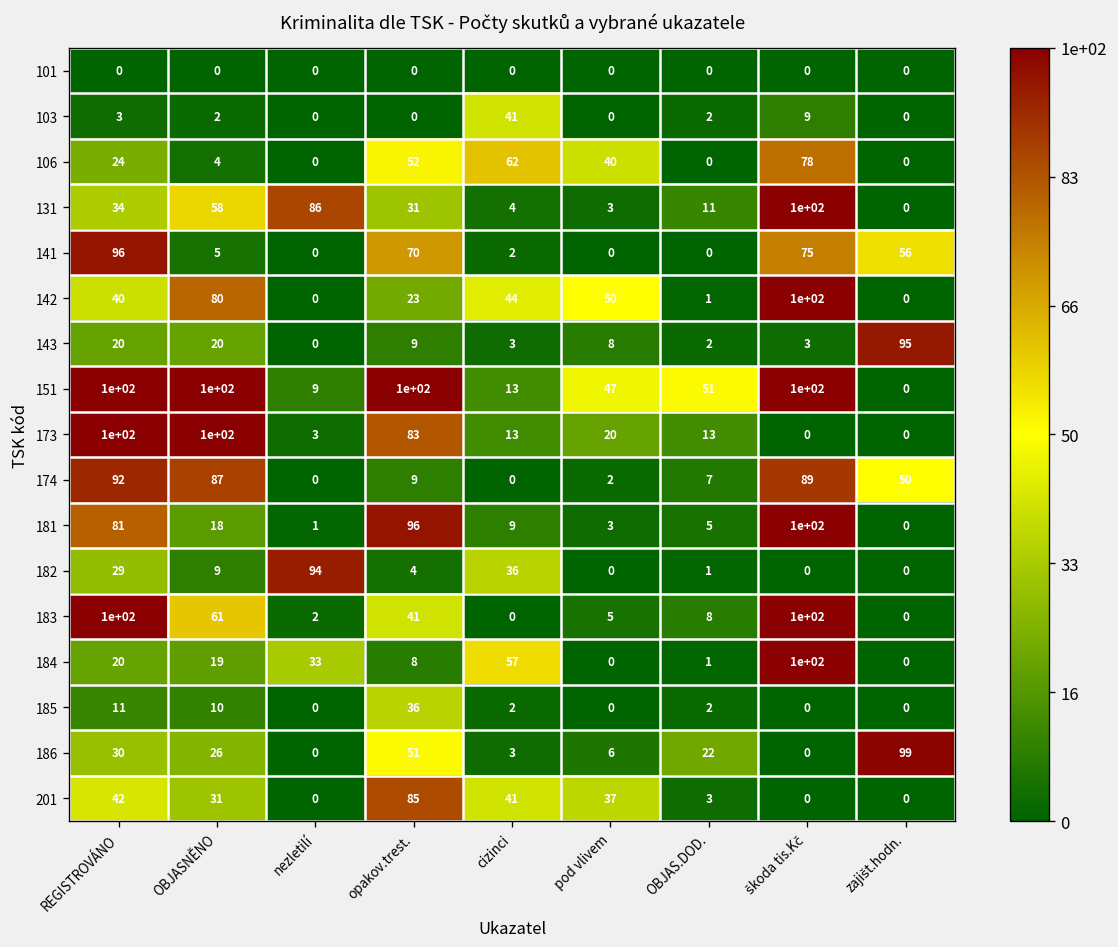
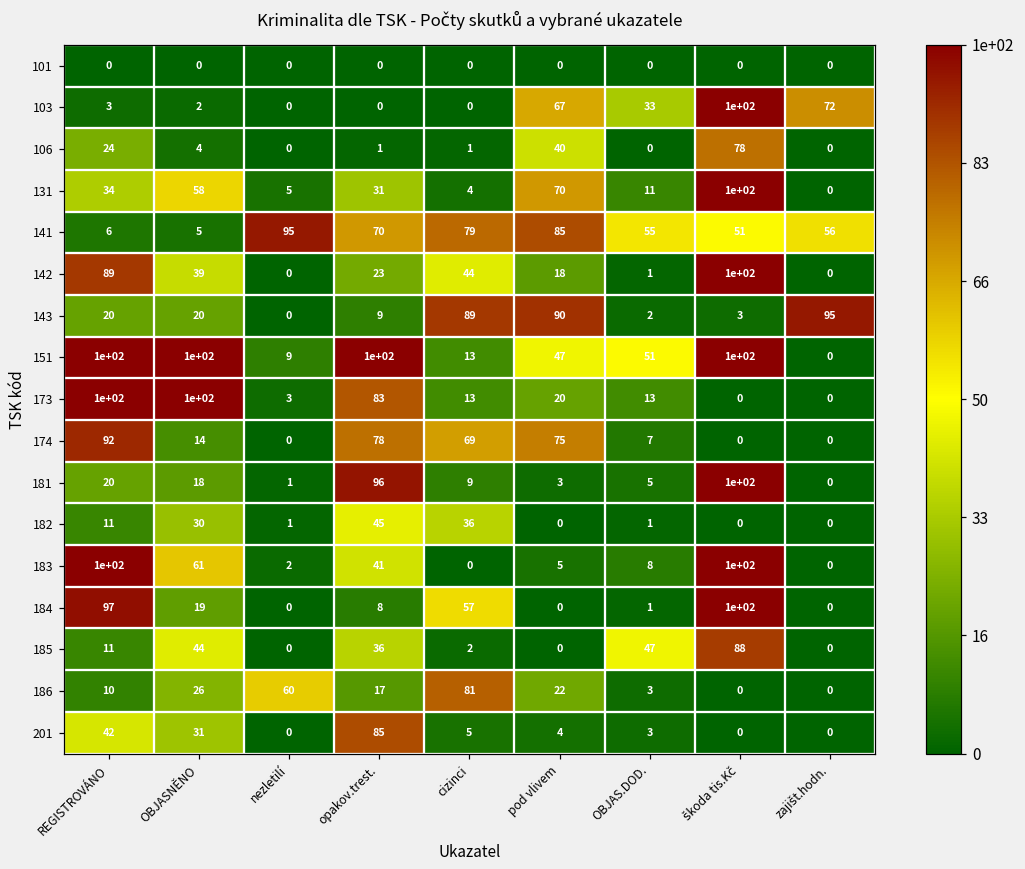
  {
    "101": {
      "REGISTROVÁNO": "0",
      "OBJASNĚNO": "0",
      "nezletilí": "0",
      "opakov.trest.": "0",
      "cizinci": "0",
      "pod vlivem": "0",
      "OBJAS.DOD.": "0",
      "škoda tis.Kč": "0",
      "zajišt.hodn.": "0"
    },
    "103": {
      "REGISTROVÁNO": "3",
      "OBJASNĚNO": "2",
      "nezletilí": "0",
      "opakov.trest.": "0",
-     "cizinci": "41",
-     "pod vlivem": "0",
-     "OBJAS.DOD.": "2",
-     "škoda tis.Kč": "9",
-     "zajišt.hodn.": "0"
+     "cizinci": "0",
+     "pod vlivem": "67",
+     "OBJAS.DOD.": "33",
+     "škoda tis.Kč": "1e+02",
+     "zajišt.hodn.": "72"
    },
    "106": {
      "REGISTROVÁNO": "24",
      "OBJASNĚNO": "4",
      "nezletilí": "0",
-     "opakov.trest.": "52",
-     "cizinci": "62",
+     "opakov.trest.": "1",
+     "cizinci": "1",
      "pod vlivem": "40",
      "OBJAS.DOD.": "0",
      "škoda tis.Kč": "78",
      "zajišt.hodn.": "0"
    },
    "131": {
      "REGISTROVÁNO": "34",
      "OBJASNĚNO": "58",
-     "nezletilí": "86",
+     "nezletilí": "5",
      "opakov.trest.": "31",
      "cizinci": "4",
-     "pod vlivem": "3",
+     "pod vlivem": "70",
      "OBJAS.DOD.": "11",
      "škoda tis.Kč": "1e+02",
      "zajišt.hodn.": "0"
    },
    "141": {
-     "REGISTROVÁNO": "96",
+     "REGISTROVÁNO": "6",
      "OBJASNĚNO": "5",
-     "nezletilí": "0",
+     "nezletilí": "95",
      "opakov.trest.": "70",
-     "cizinci": "2",
-     "pod vlivem": "0",
-     "OBJAS.DOD.": "0",
-     "škoda tis.Kč": "75",
+     "cizinci": "79",
+     "pod vlivem": "85",
+     "OBJAS.DOD.": "55",
+     "škoda tis.Kč": "51",
      "zajišt.hodn.": "56"
    },
    "142": {
-     "REGISTROVÁNO": "40",
-     "OBJASNĚNO": "80",
+     "REGISTROVÁNO": "89",
+     "OBJASNĚNO": "39",
      "nezletilí": "0",
      "opakov.trest.": "23",
      "cizinci": "44",
-     "pod vlivem": "50",
+     "pod vlivem": "18",
      "OBJAS.DOD.": "1",
      "škoda tis.Kč": "1e+02",
      "zajišt.hodn.": "0"
    },
    "143": {
      "REGISTROVÁNO": "20",
      "OBJASNĚNO": "20",
      "nezletilí": "0",
      "opakov.trest.": "9",
-     "cizinci": "3",
-     "pod vlivem": "8",
+     "cizinci": "89",
+     "pod vlivem": "90",
      "OBJAS.DOD.": "2",
      "škoda tis.Kč": "3",
      "zajišt.hodn.": "95"
    },
    "151": {
      "REGISTROVÁNO": "1e+02",
      "OBJASNĚNO": "1e+02",
      "nezletilí": "9",
      "opakov.trest.": "1e+02",
      "cizinci": "13",
      "pod vlivem": "47",
      "OBJAS.DOD.": "51",
      "škoda tis.Kč": "1e+02",
      "zajišt.hodn.": "0"
    },
    "173": {
      "REGISTROVÁNO": "1e+02",
      "OBJASNĚNO": "1e+02",
      "nezletilí": "3",
      "opakov.trest.": "83",
      "cizinci": "13",
      "pod vlivem": "20",
      "OBJAS.DOD.": "13",
      "škoda tis.Kč": "0",
      "zajišt.hodn.": "0"
    },
    "174": {
      "REGISTROVÁNO": "92",
-     "OBJASNĚNO": "87",
+     "OBJASNĚNO": "14",
      "nezletilí": "0",
-     "opakov.trest.": "9",
-     "cizinci": "0",
-     "pod vlivem": "2",
+     "opakov.trest.": "78",
+     "cizinci": "69",
+     "pod vlivem": "75",
      "OBJAS.DOD.": "7",
-     "škoda tis.Kč": "89",
-     "zajišt.hodn.": "50"
+     "škoda tis.Kč": "0",
+     "zajišt.hodn.": "0"
    },
    "181": {
-     "REGISTROVÁNO": "81",
+     "REGISTROVÁNO": "20",
      "OBJASNĚNO": "18",
      "nezletilí": "1",
      "opakov.trest.": "96",
      "cizinci": "9",
      "pod vlivem": "3",
      "OBJAS.DOD.": "5",
      "škoda tis.Kč": "1e+02",
      "zajišt.hodn.": "0"
    },
    "182": {
-     "REGISTROVÁNO": "29",
-     "OBJASNĚNO": "9",
-     "nezletilí": "94",
-     "opakov.trest.": "4",
+     "REGISTROVÁNO": "11",
+     "OBJASNĚNO": "30",
+     "nezletilí": "1",
+     "opakov.trest.": "45",
      "cizinci": "36",
      "pod vlivem": "0",
      "OBJAS.DOD.": "1",
      "škoda tis.Kč": "0",
      "zajišt.hodn.": "0"
    },
    "183": {
      "REGISTROVÁNO": "1e+02",
      "OBJASNĚNO": "61",
      "nezletilí": "2",
      "opakov.trest.": "41",
      "cizinci": "0",
      "pod vlivem": "5",
      "OBJAS.DOD.": "8",
      "škoda tis.Kč": "1e+02",
      "zajišt.hodn.": "0"
    },
    "184": {
-     "REGISTROVÁNO": "20",
+     "REGISTROVÁNO": "97",
      "OBJASNĚNO": "19",
-     "nezletilí": "33",
+     "nezletilí": "0",
      "opakov.trest.": "8",
      "cizinci": "57",
      "pod vlivem": "0",
      "OBJAS.DOD.": "1",
      "škoda tis.Kč": "1e+02",
      "zajišt.hodn.": "0"
    },
    "185": {
      "REGISTROVÁNO": "11",
-     "OBJASNĚNO": "10",
+     "OBJASNĚNO": "44",
      "nezletilí": "0",
      "opakov.trest.": "36",
      "cizinci": "2",
      "pod vlivem": "0",
-     "OBJAS.DOD.": "2",
-     "škoda tis.Kč": "0",
+     "OBJAS.DOD.": "47",
+     "škoda tis.Kč": "88",
      "zajišt.hodn.": "0"
    },
    "186": {
-     "REGISTROVÁNO": "30",
+     "REGISTROVÁNO": "10",
      "OBJASNĚNO": "26",
-     "nezletilí": "0",
-     "opakov.trest.": "51",
-     "cizinci": "3",
-     "pod vlivem": "6",
-     "OBJAS.DOD.": "22",
+     "nezletilí": "60",
+     "opakov.trest.": "17",
+     "cizinci": "81",
+     "pod vlivem": "22",
+     "OBJAS.DOD.": "3",
      "škoda tis.Kč": "0",
-     "zajišt.hodn.": "99"
+     "zajišt.hodn.": "0"
    },
    "201": {
      "REGISTROVÁNO": "42",
      "OBJASNĚNO": "31",
      "nezletilí": "0",
      "opakov.trest.": "85",
-     "cizinci": "41",
-     "pod vlivem": "37",
+     "cizinci": "5",
+     "pod vlivem": "4",
      "OBJAS.DOD.": "3",
      "škoda tis.Kč": "0",
      "zajišt.hodn.": "0"
    }
  }
